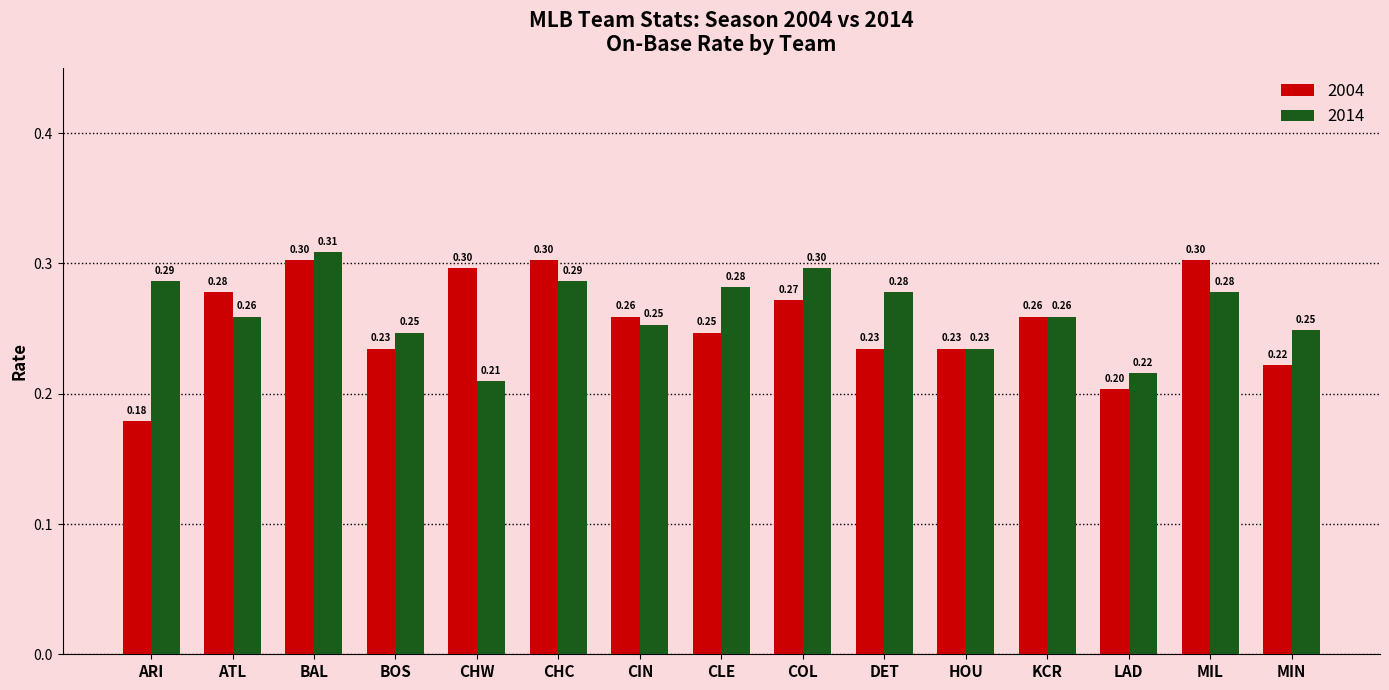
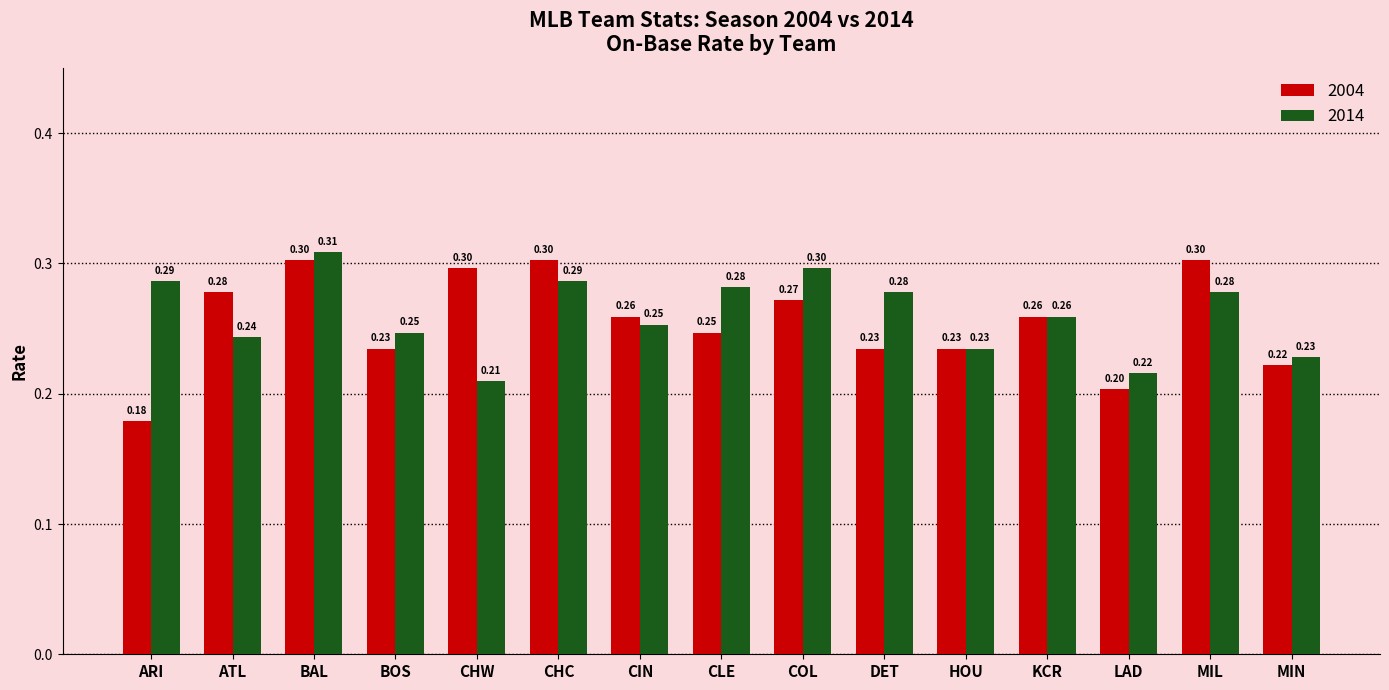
  {
    "2004": {
      "ARI": 0.18,
      "ATL": 0.28,
      "BAL": 0.30,
      "BOS": 0.23,
      "CHW": 0.30,
      "CHC": 0.30,
      "CIN": 0.26,
      "CLE": 0.25,
      "COL": 0.27,
      "DET": 0.23,
      "HOU": 0.23,
      "KCR": 0.26,
      "LAD": 0.20,
      "MIL": 0.30,
      "MIN": 0.22
    },
    "2014": {
      "ARI": 0.29,
-     "ATL": 0.26,
+     "ATL": 0.24,
      "BAL": 0.31,
      "BOS": 0.25,
      "CHW": 0.21,
      "CHC": 0.29,
      "CIN": 0.25,
      "CLE": 0.28,
      "COL": 0.30,
      "DET": 0.28,
      "HOU": 0.23,
      "KCR": 0.26,
      "LAD": 0.22,
      "MIL": 0.28,
-     "MIN": 0.25
+     "MIN": 0.23
    }
  }
